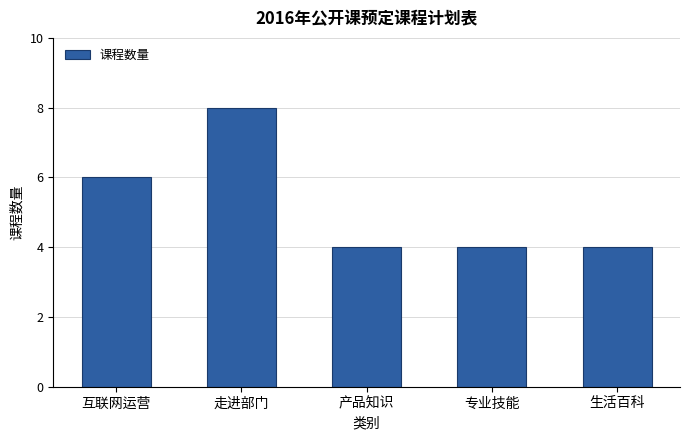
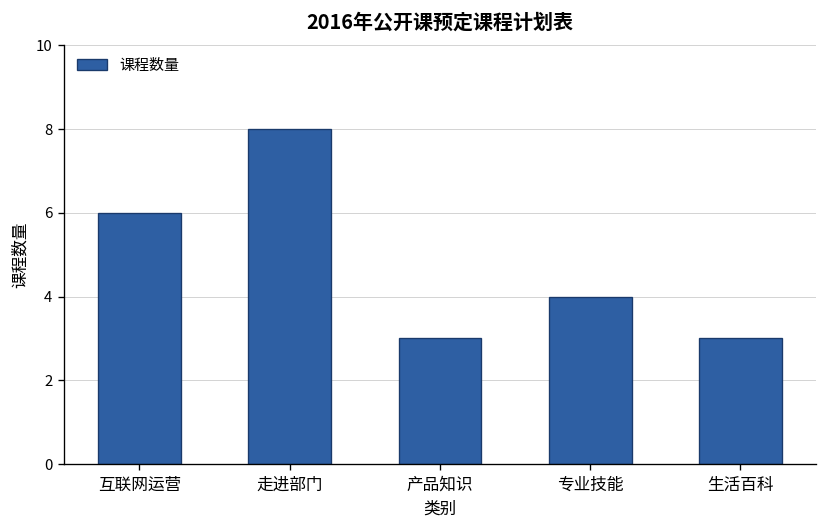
  {
    "互联网运营": 6,
    "走进部门": 8,
-   "产品知识": 4,
+   "产品知识": 3,
    "专业技能": 4,
-   "生活百科": 4
+   "生活百科": 3
  }
